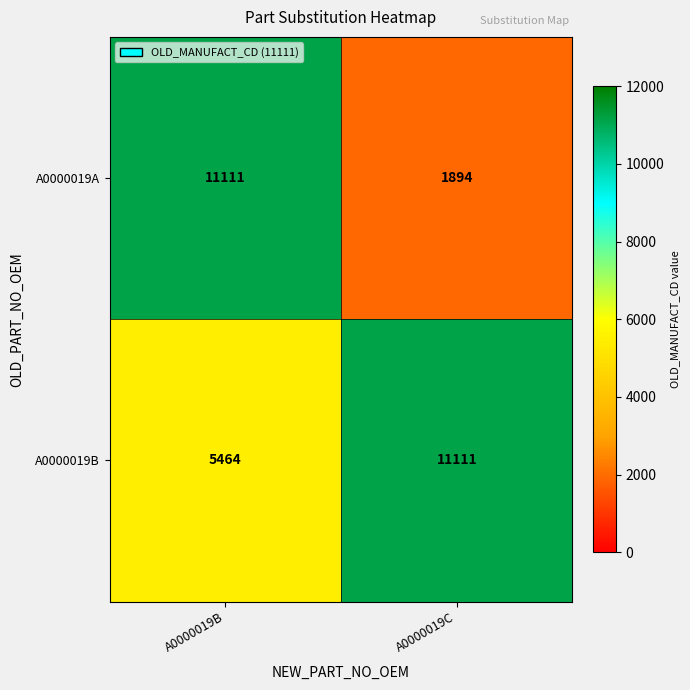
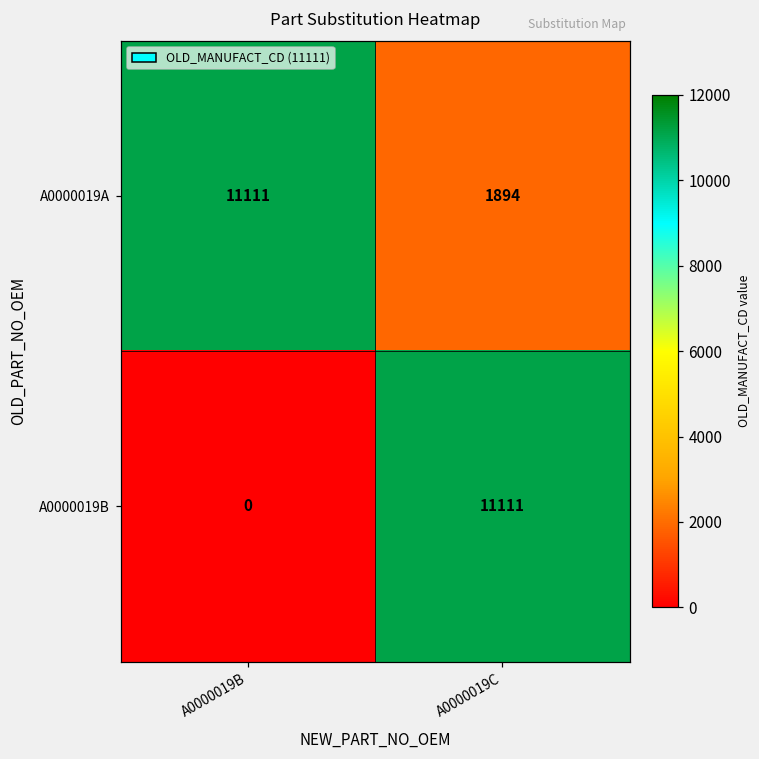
  {
    "A0000019A": {
      "A0000019B": 11111,
      "A0000019C": 1894
    },
    "A0000019B": {
-     "A0000019B": 5464,
+     "A0000019B": 0,
      "A0000019C": 11111
    }
  }
